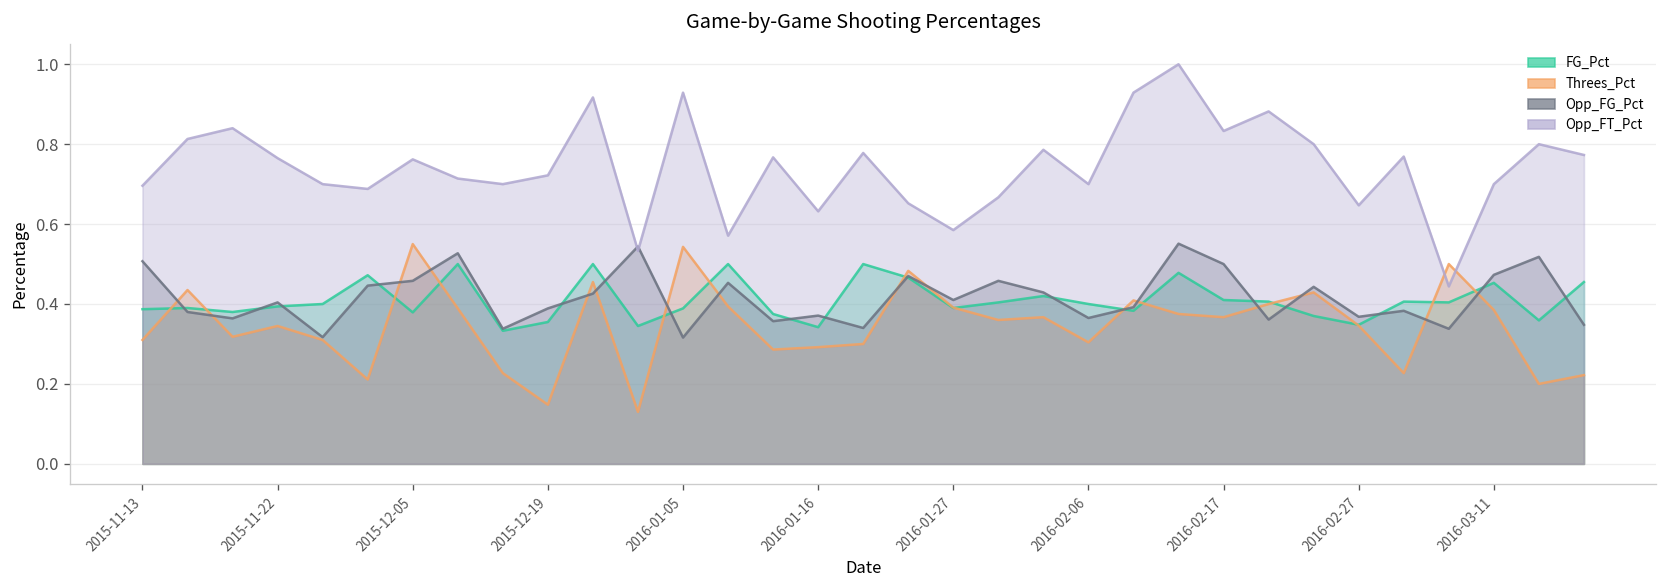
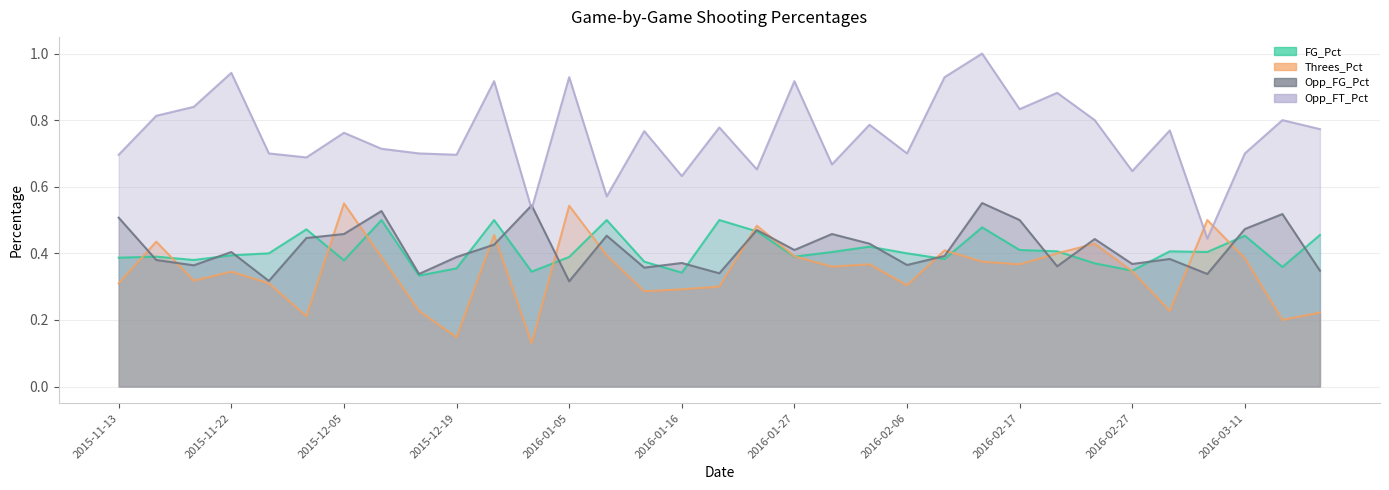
  {
    "Threes_Pct": {
      "2015-11-13": 0.31,
      "2015-11-22": 0.35,
      "2015-12-05": 0.55,
      "2015-12-19": 0.15,
      "2016-01-05": 0.54,
      "2016-01-16": 0.29,
      "2016-02-06": 0.30,
      "2016-02-17": 0.37,
      "2016-03-11": 0.39
    },
    "Opp_FT_Pct": {
      "2015-11-13": 0.70,
-     "2015-11-22": 0.77,
+     "2015-11-22": 0.94,
      "2015-12-05": 0.76,
-     "2015-12-19": 0.72,
+     "2015-12-19": 0.70,
      "2016-01-05": 0.93,
      "2016-01-16": 0.63,
-     "2016-01-27": 0.59,
+     "2016-01-27": 0.92,
      "2016-02-06": 0.70,
      "2016-02-17": 0.83,
      "2016-02-27": 0.65,
      "2016-03-11": 0.70
    }
  }
